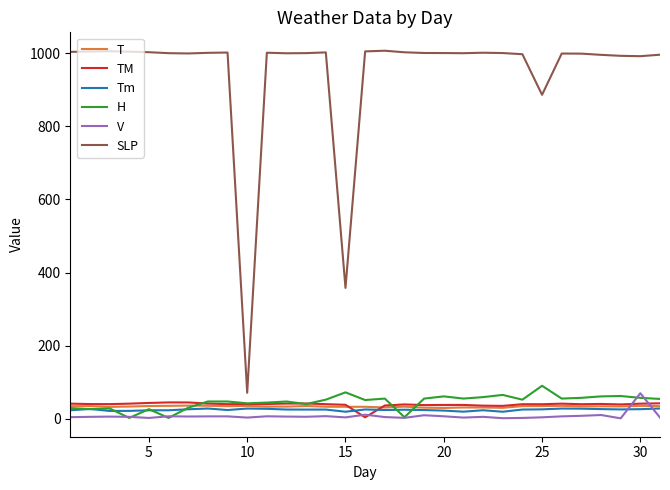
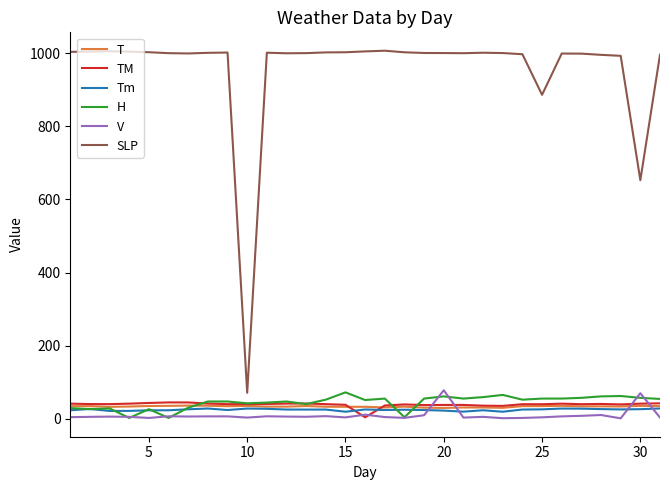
  {
    "T": {
      "5": 30,
      "20": 30
    },
    "TM": {
      "5": 40,
      "20": 40
    },
    "Tm": {
      "10": 30,
      "15": 20,
      "20": 20,
      "25": 30,
      "30": 30
    },
    "H": {
      "15": 70,
      "20": 60,
-     "25": 90,
+     "25": 60,
      "30": 60
    },
    "V": {
      "5": 0,
      "10": 0,
      "15": 0,
-     "20": 10,
+     "20": 80,
      "25": 0,
      "30": 70
    },
    "SLP": {
      "5": 1000,
      "10": 70,
-     "15": 360,
+     "15": 1000,
      "20": 1000,
      "25": 890,
-     "30": 990
+     "30": 650
    }
  }
